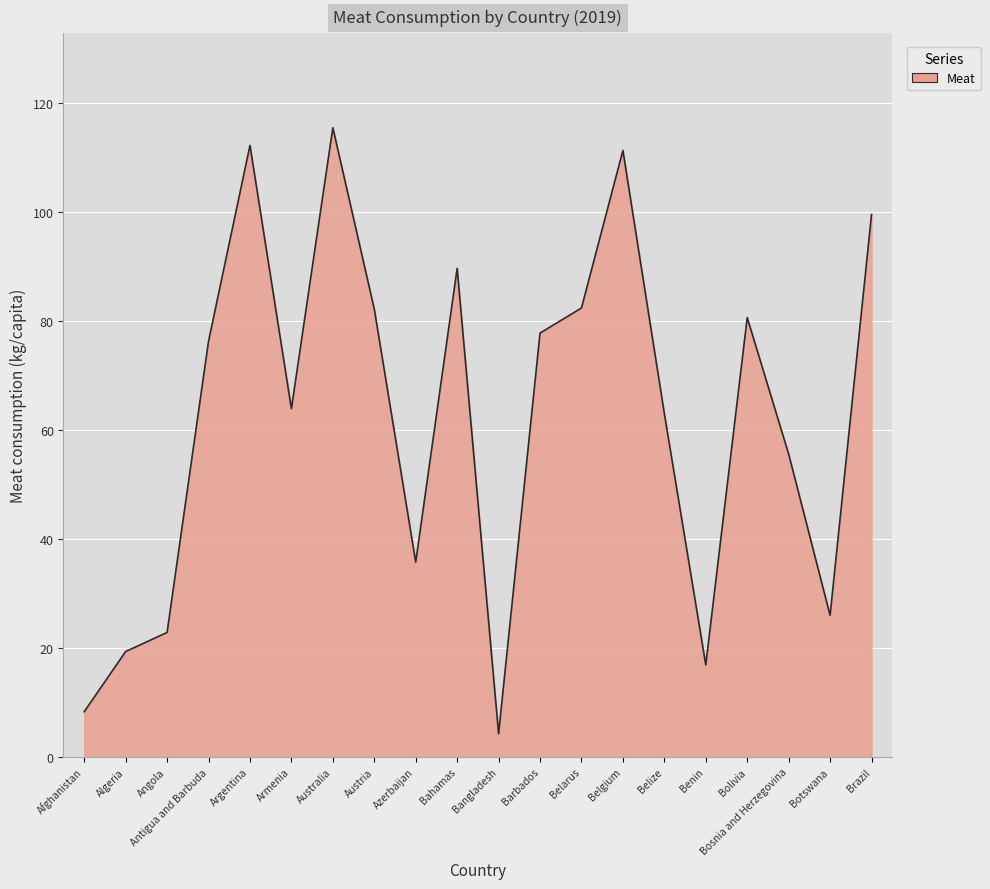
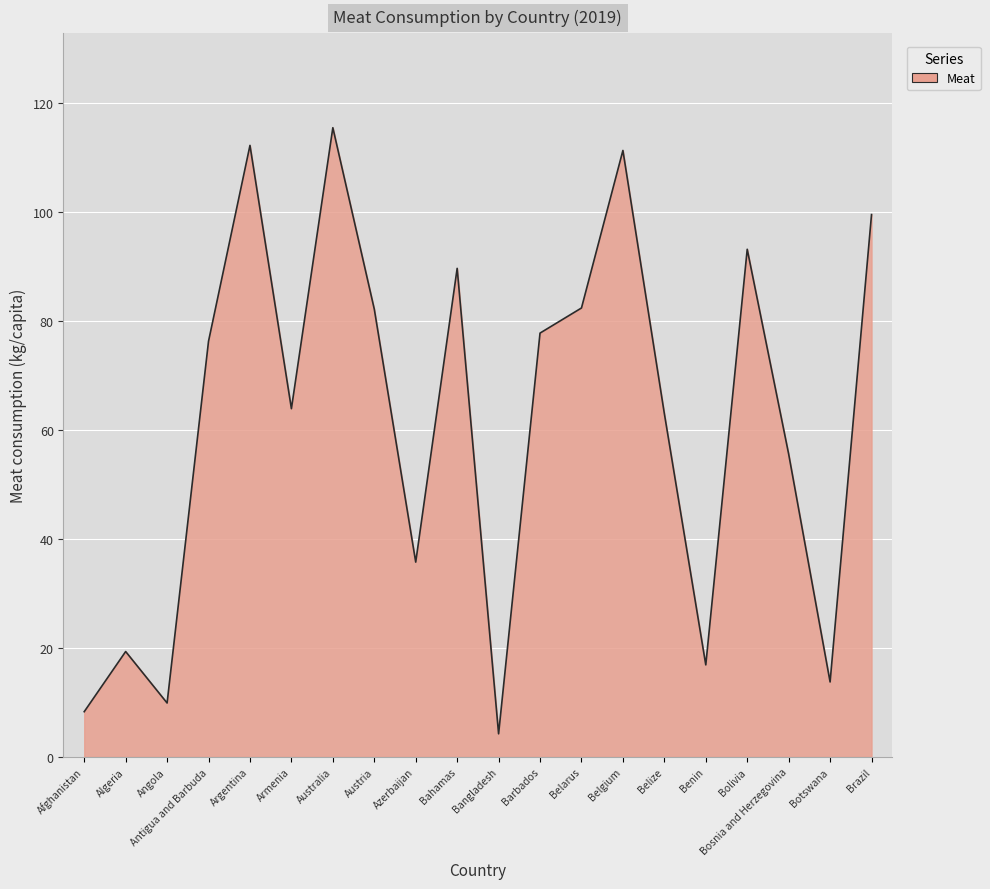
  {
    "Afghanistan": 8,
    "Algeria": 19,
-   "Angola": 23,
+   "Angola": 10,
    "Antigua and Barbuda": 76,
    "Argentina": 112,
    "Armenia": 64,
    "Australia": 115,
    "Austria": 82,
    "Azerbaijan": 36,
    "Bahamas": 90,
    "Bangladesh": 4,
    "Barbados": 78,
    "Belarus": 82,
    "Belgium": 111,
    "Belize": 63,
    "Benin": 17,
-   "Bolivia": 81,
+   "Bolivia": 93,
    "Bosnia and Herzegovina": 56,
-   "Botswana": 26,
+   "Botswana": 14,
    "Brazil": 100
  }
